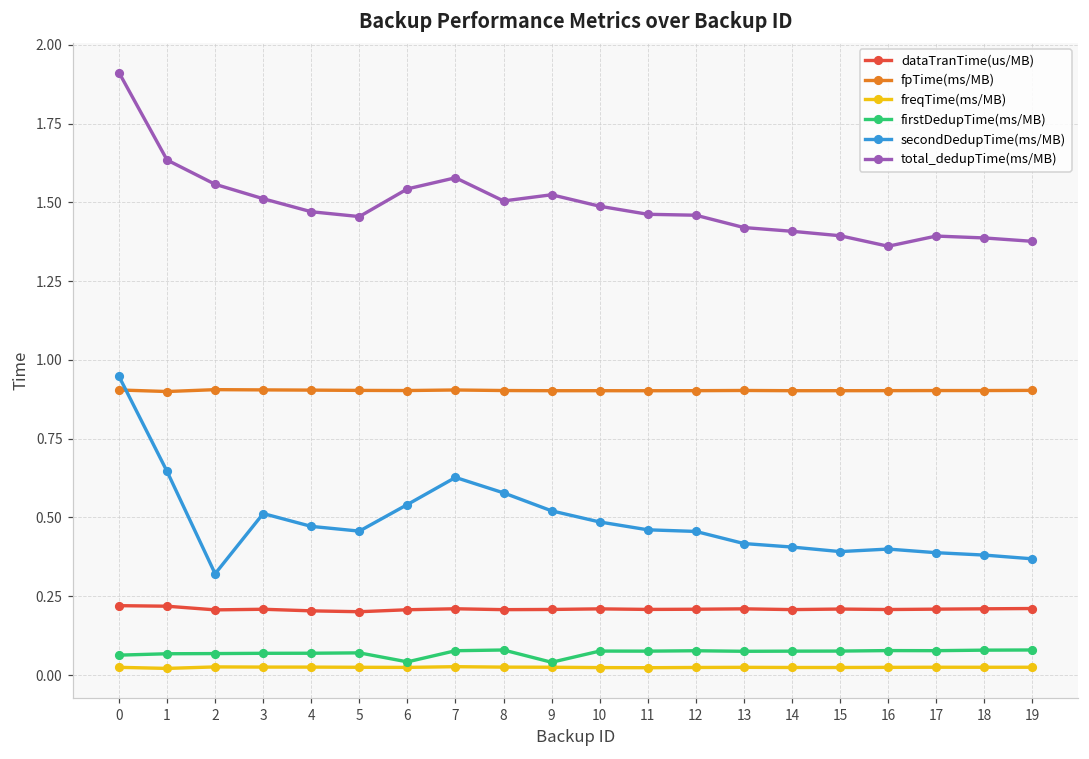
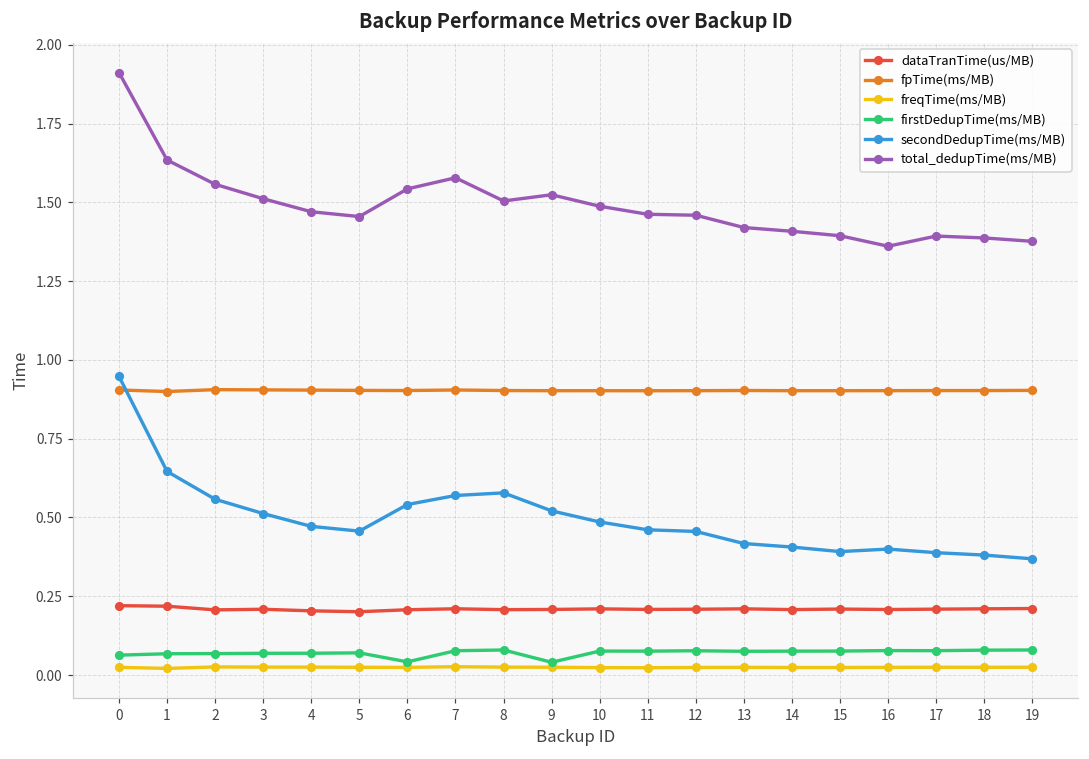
  {
    "freqTime(ms/MB)": {
      "0": 0.02,
      "1": 0.02,
      "2": 0.03,
      "3": 0.03,
      "4": 0.03,
      "5": 0.02,
      "6": 0.02,
      "7": 0.03,
      "8": 0.03,
      "9": 0.02,
      "10": 0.02,
      "11": 0.02,
      "12": 0.02,
      "13": 0.02,
      "14": 0.02,
      "15": 0.02,
      "16": 0.02,
      "17": 0.02,
      "18": 0.02,
      "19": 0.02
    },
    "firstDedupTime(ms/MB)": {
      "0": 0.06,
      "1": 0.07,
      "2": 0.07,
      "3": 0.07,
      "4": 0.07,
      "5": 0.07,
      "6": 0.04,
      "7": 0.08,
      "8": 0.08,
      "9": 0.04,
      "10": 0.08,
      "11": 0.08,
      "12": 0.08,
      "13": 0.08,
      "14": 0.08,
      "15": 0.08,
      "16": 0.08,
      "17": 0.08,
      "18": 0.08,
      "19": 0.08
    },
    "secondDedupTime(ms/MB)": {
      "0": 0.95,
      "1": 0.65,
-     "2": 0.32,
+     "2": 0.56,
      "3": 0.51,
      "4": 0.47,
      "5": 0.46,
      "6": 0.54,
-     "7": 0.63,
+     "7": 0.57,
      "8": 0.58,
      "9": 0.52,
      "10": 0.49,
      "11": 0.46,
      "12": 0.46,
      "13": 0.42,
      "14": 0.41,
      "15": 0.39,
      "16": 0.40,
      "17": 0.39,
      "18": 0.38,
      "19": 0.37
    },
    "total_dedupTime(ms/MB)": {
      "0": 1.91,
      "1": 1.63,
      "2": 1.56,
      "3": 1.51,
      "4": 1.47,
      "5": 1.46,
      "6": 1.54,
      "7": 1.58,
      "8": 1.50,
      "9": 1.52,
      "10": 1.49,
      "11": 1.46,
      "12": 1.46,
      "13": 1.42,
      "14": 1.41,
      "15": 1.39,
      "16": 1.36,
      "17": 1.39,
      "18": 1.39,
      "19": 1.38
    }
  }
